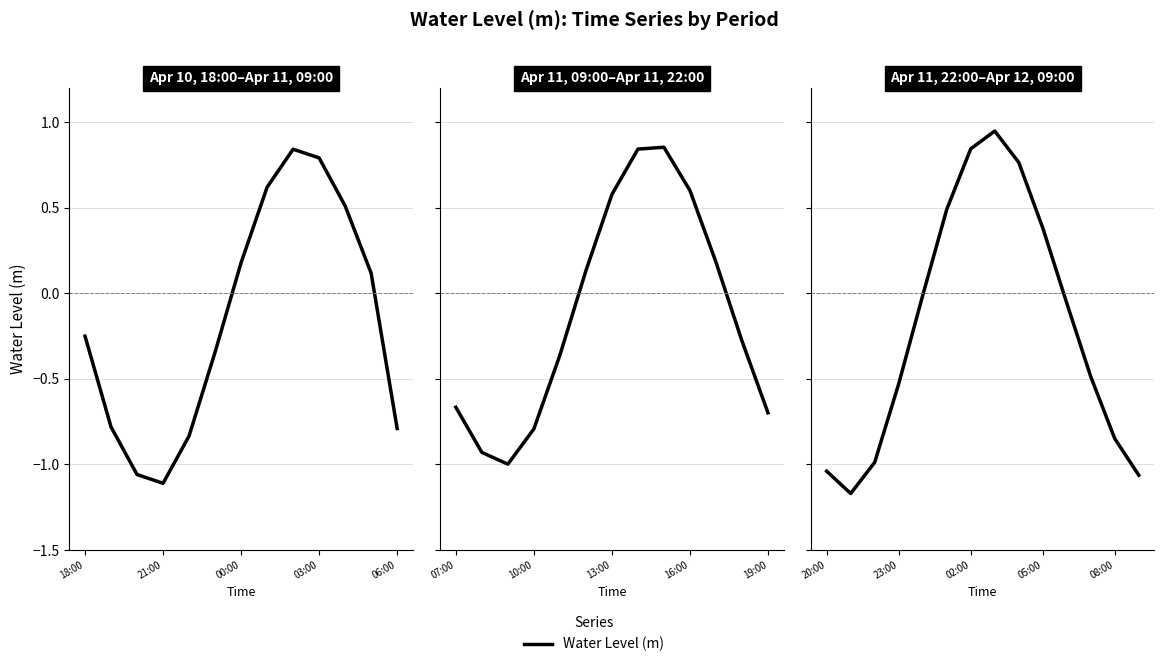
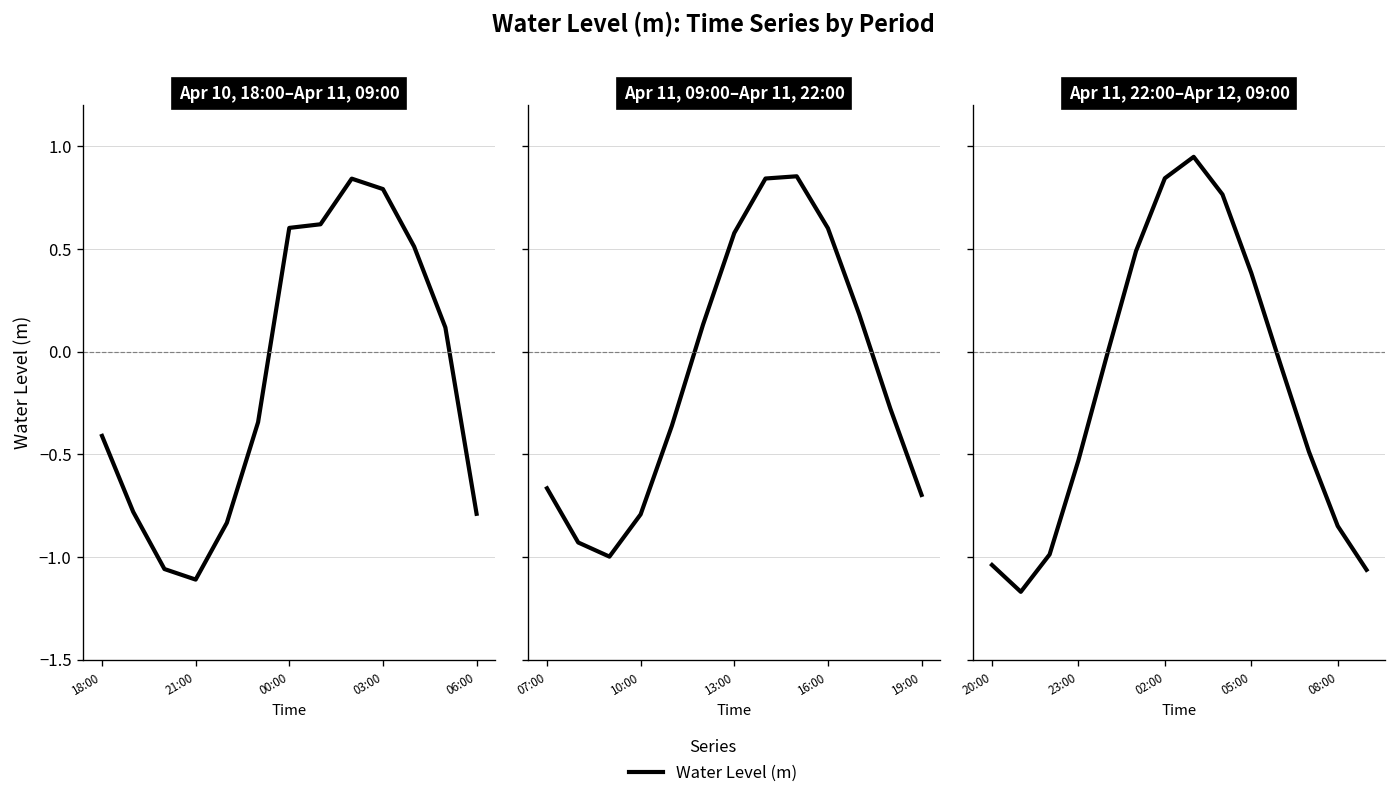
  {
    "Apr 10, 18:00–Apr 11, 09:00": {
-     "18:00": -0.25,
+     "18:00": -0.41,
      "21:00": -1.11,
-     "00:00": 0.18,
+     "00:00": 0.60,
      "03:00": 0.79,
      "06:00": -0.79
    }
  }
